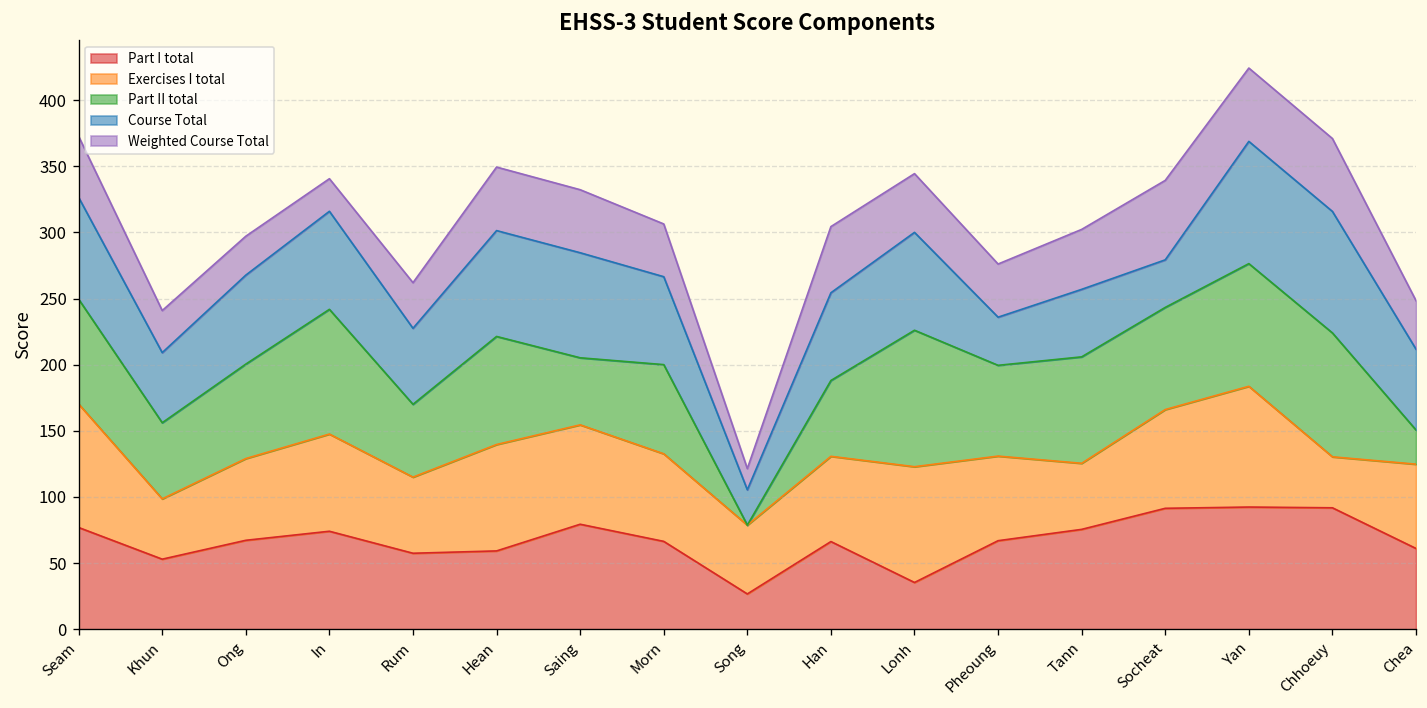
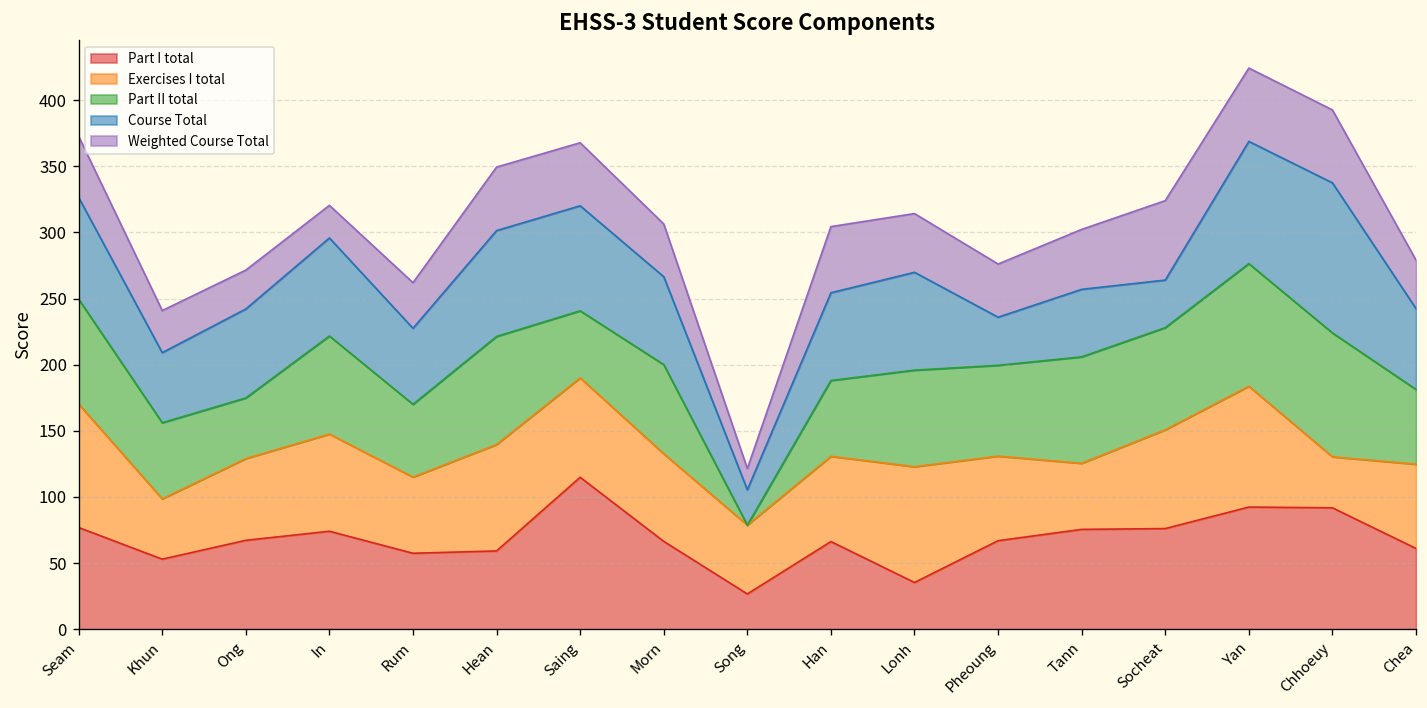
  {
    "Part I total": {
      "Seam": 77,
      "Khun": 53,
      "Ong": 67,
      "In": 74,
      "Rum": 57,
      "Hean": 59,
-     "Saing": 79,
+     "Saing": 115,
      "Morn": 66,
      "Song": 27,
      "Han": 66,
      "Lonh": 35,
      "Pheoung": 67,
      "Tann": 76,
-     "Socheat": 91,
+     "Socheat": 76,
      "Yan": 92,
      "Chhoeuy": 92,
      "Chea": 61
    },
    "Exercises I total": {
      "Seam": 93,
      "Khun": 46,
      "Ong": 62,
      "In": 73,
      "Rum": 58,
      "Hean": 80,
      "Saing": 75,
      "Morn": 66,
      "Han": 64,
      "Lonh": 88,
      "Pheoung": 64,
      "Tann": 50,
      "Socheat": 75,
      "Yan": 91,
      "Chhoeuy": 39,
      "Chea": 64
    },
    "Part II total": {
      "Seam": 79,
      "Khun": 58,
-     "Ong": 71,
-     "In": 94,
+     "Ong": 46,
+     "In": 74,
      "Rum": 55,
      "Hean": 82,
      "Saing": 51,
      "Morn": 67,
      "Han": 57,
-     "Lonh": 103,
+     "Lonh": 73,
      "Pheoung": 69,
      "Tann": 80,
      "Socheat": 77,
      "Yan": 93,
      "Chhoeuy": 94,
-     "Chea": 26
+     "Chea": 56
    },
    "Course Total": {
      "Seam": 77,
      "Khun": 53,
      "Ong": 67,
      "In": 74,
      "Rum": 57,
      "Hean": 80,
      "Saing": 79,
      "Morn": 66,
      "Song": 27,
      "Han": 66,
      "Lonh": 74,
      "Pheoung": 36,
      "Tann": 51,
      "Socheat": 36,
      "Yan": 92,
-     "Chhoeuy": 92,
+     "Chhoeuy": 113,
      "Chea": 61
    },
    "Weighted Course Total": {
      "Seam": 46,
      "Khun": 32,
      "Ong": 29,
      "In": 25,
      "Rum": 34,
      "Hean": 48,
      "Saing": 48,
      "Morn": 40,
      "Song": 16,
      "Han": 50,
      "Lonh": 44,
      "Pheoung": 40,
      "Tann": 45,
      "Socheat": 60,
      "Yan": 55,
      "Chhoeuy": 55,
      "Chea": 37
    }
  }
